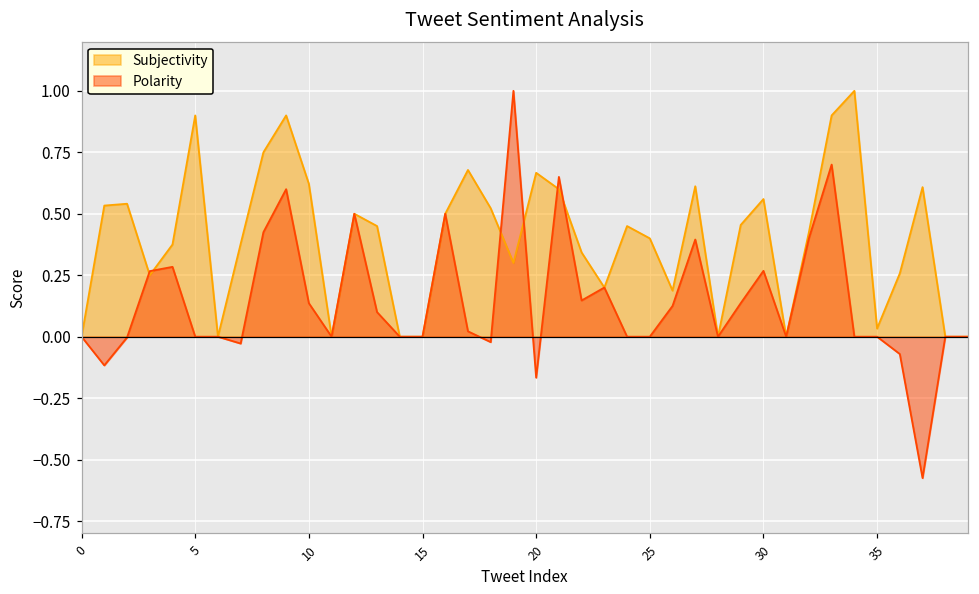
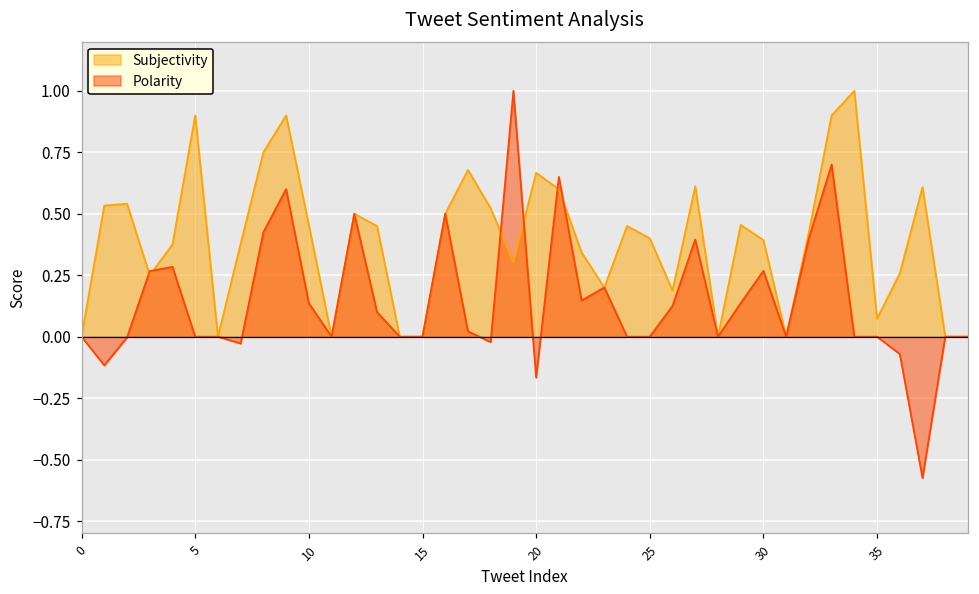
  {
    "Subjectivity": {
      "5": 0.90,
-     "10": 0.62,
+     "10": 0.45,
      "20": 0.67,
      "25": 0.40,
-     "30": 0.56,
-     "35": 0.03
+     "30": 0.39,
+     "35": 0.07
    }
  }
